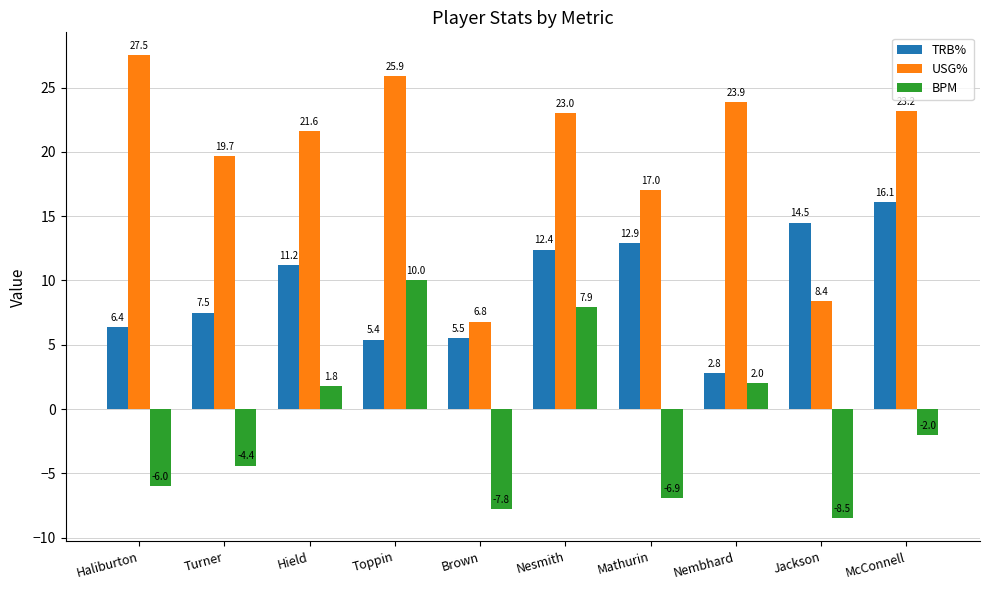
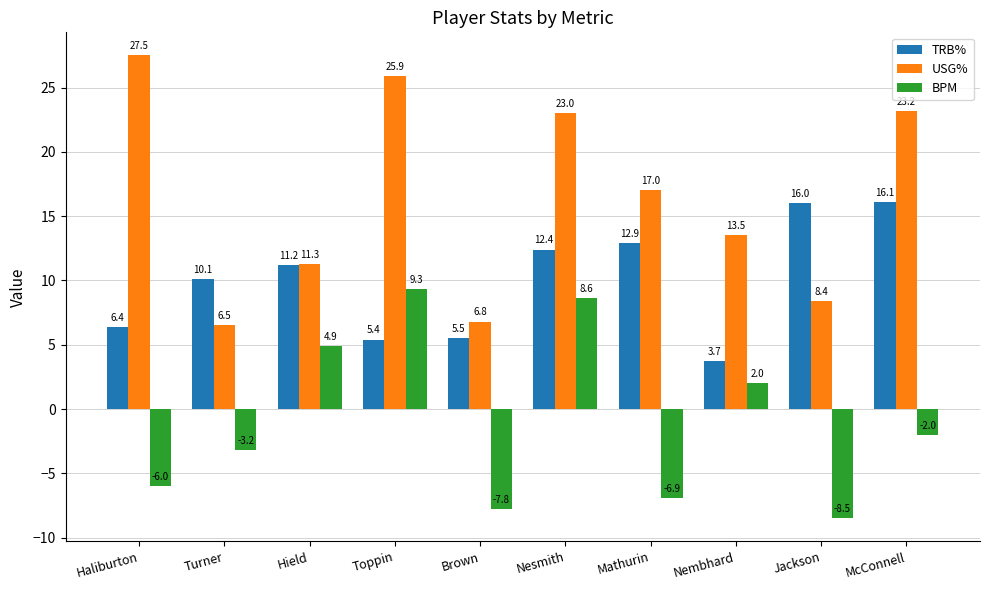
  {
    "TRB%": {
      "Haliburton": 6.4,
-     "Turner": 7.5,
+     "Turner": 10.1,
      "Hield": 11.2,
      "Toppin": 5.4,
      "Brown": 5.5,
      "Nesmith": 12.4,
      "Mathurin": 12.9,
-     "Nembhard": 2.8,
-     "Jackson": 14.5,
+     "Nembhard": 3.7,
+     "Jackson": 16.0,
      "McConnell": 16.1
    },
    "USG%": {
      "Haliburton": 27.5,
-     "Turner": 19.7,
-     "Hield": 21.6,
+     "Turner": 6.5,
+     "Hield": 11.3,
      "Toppin": 25.9,
      "Brown": 6.8,
      "Nesmith": 23.0,
      "Mathurin": 17.0,
-     "Nembhard": 23.9,
+     "Nembhard": 13.5,
      "Jackson": 8.4
    },
    "BPM": {
      "Haliburton": -6.0,
-     "Turner": -4.4,
-     "Hield": 1.8,
-     "Toppin": 10.0,
+     "Turner": -3.2,
+     "Hield": 4.9,
+     "Toppin": 9.3,
      "Brown": -7.8,
-     "Nesmith": 7.9,
+     "Nesmith": 8.6,
      "Mathurin": -6.9,
      "Nembhard": 2.0,
      "Jackson": -8.5,
      "McConnell": -2.0
    }
  }
